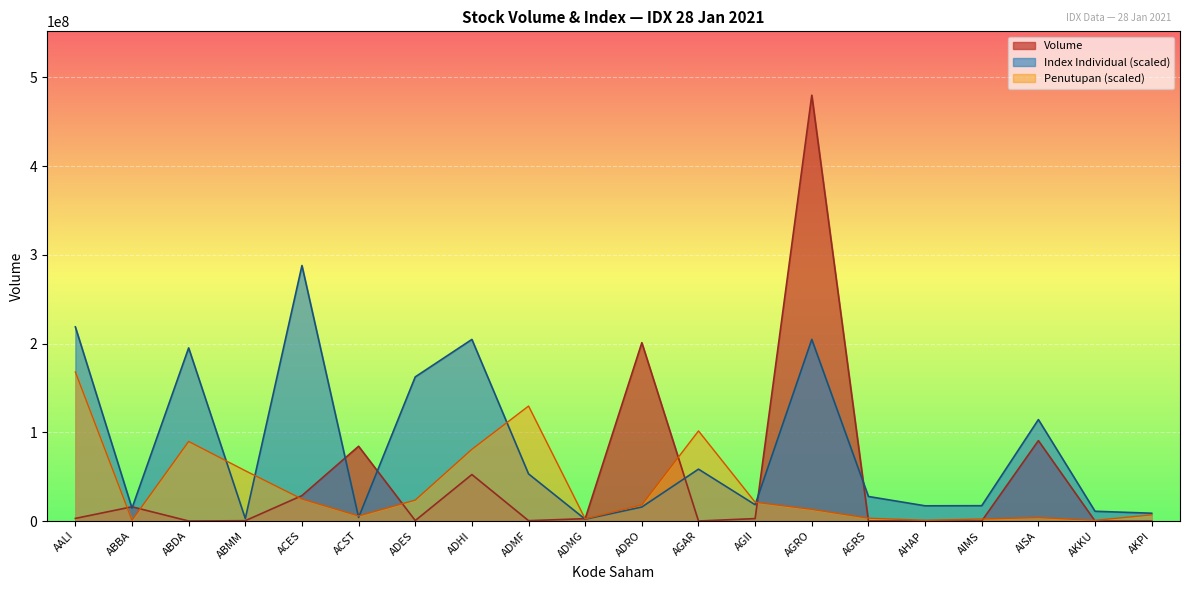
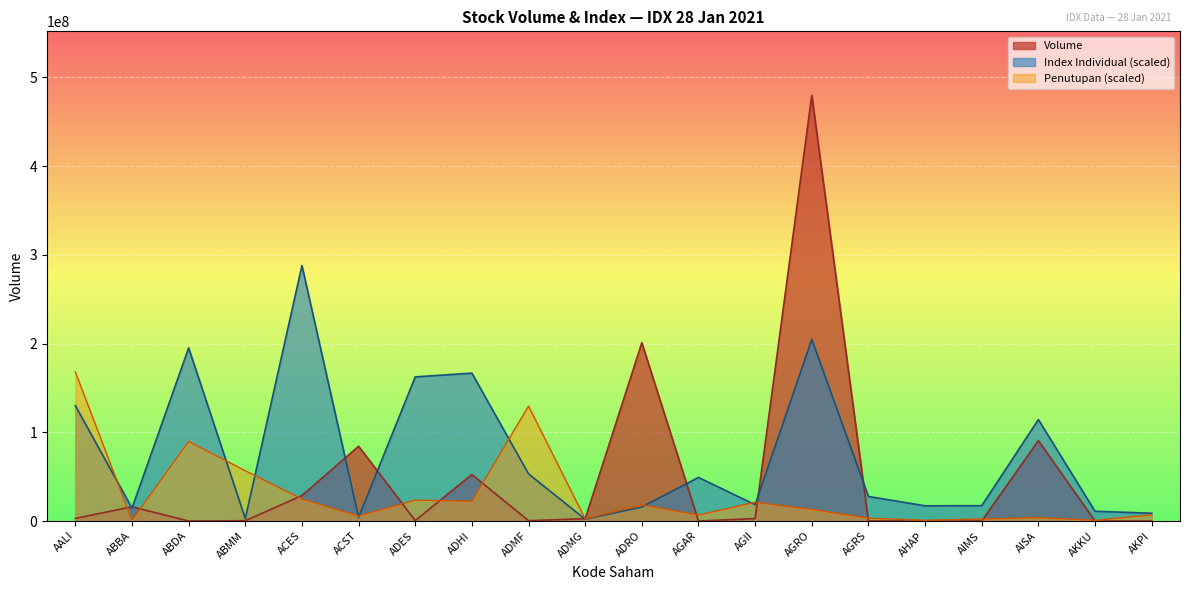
  {
    "Volume": {
      "AALI": 0,
      "ABDA": 0,
      "ACES": 30000000,
      "ACST": 80000000,
      "ADES": 0,
      "ADHI": 50000000,
      "ADMF": 0,
      "ADRO": 200000000,
      "AGAR": 0,
      "AGII": 0,
      "AGRO": 480000000,
      "AGRS": 0,
      "AISA": 90000000,
      "AKPI": 0
    },
    "Index Individual (scaled)": {
-     "AALI": 220000000,
+     "AALI": 130000000,
      "ABDA": 200000000,
      "ACES": 290000000,
      "ADES": 160000000,
-     "ADHI": 200000000,
+     "ADHI": 170000000,
      "ADMF": 50000000,
-     "AGAR": 60000000,
+     "AGAR": 50000000,
      "AGRO": 200000000,
      "AGRS": 30000000,
      "AHAP": 20000000,
      "AIMS": 20000000,
      "AISA": 110000000,
      "AKKU": 10000000
    },
    "Penutupan (scaled)": {
      "AALI": 170000000,
      "ABBA": 0,
      "ABDA": 90000000,
      "ABMM": 60000000,
      "ACES": 20000000,
      "ADES": 20000000,
-     "ADHI": 80000000,
+     "ADHI": 20000000,
      "ADMF": 130000000,
-     "AGAR": 100000000,
+     "AGAR": 10000000,
      "AGRO": 10000000,
      "AGRS": 0,
      "AISA": 0
    }
  }
